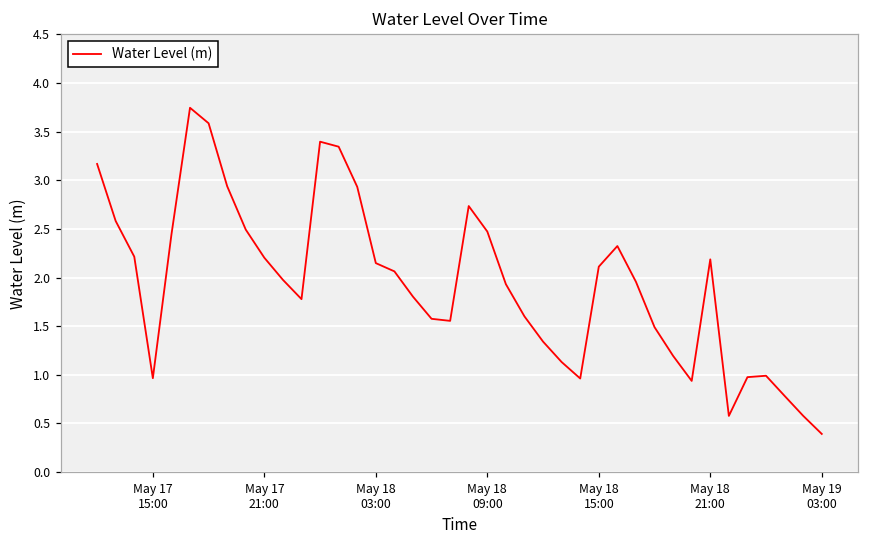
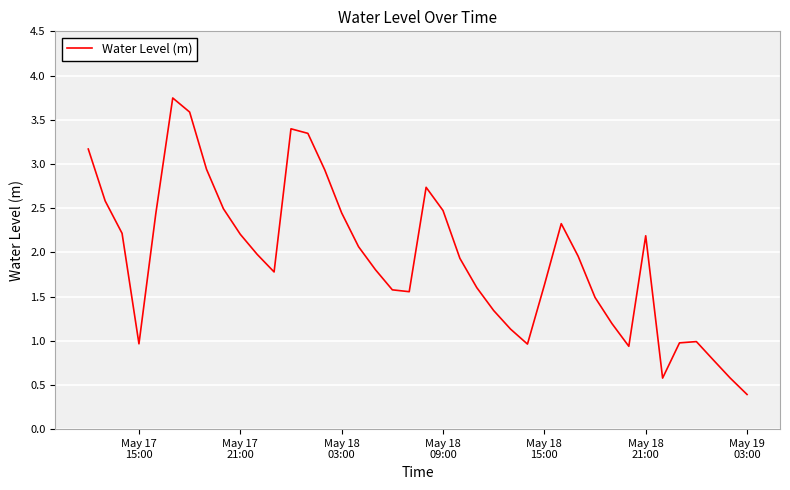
  {
    "May 17 15:00": 1.0,
    "May 17 21:00": 2.2,
-   "May 18 03:00": 2.1,
+   "May 18 03:00": 2.4,
    "May 18 09:00": 2.5,
-   "May 18 15:00": 2.1,
+   "May 18 15:00": 1.6,
    "May 18 21:00": 2.2,
    "May 19 03:00": 0.4
  }
